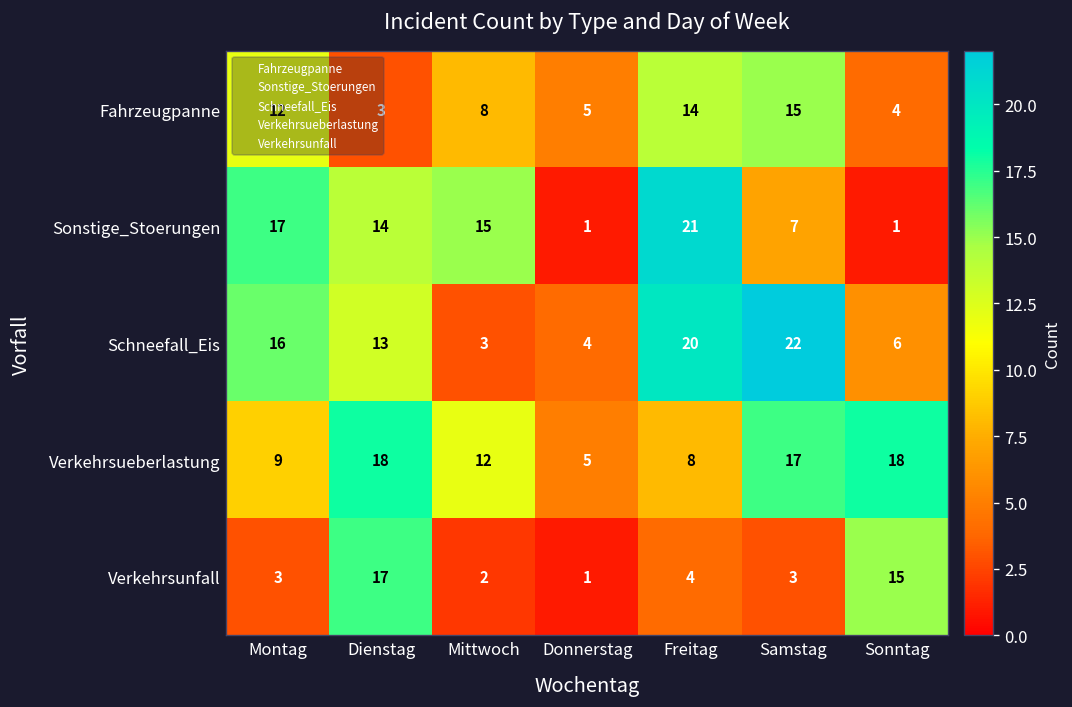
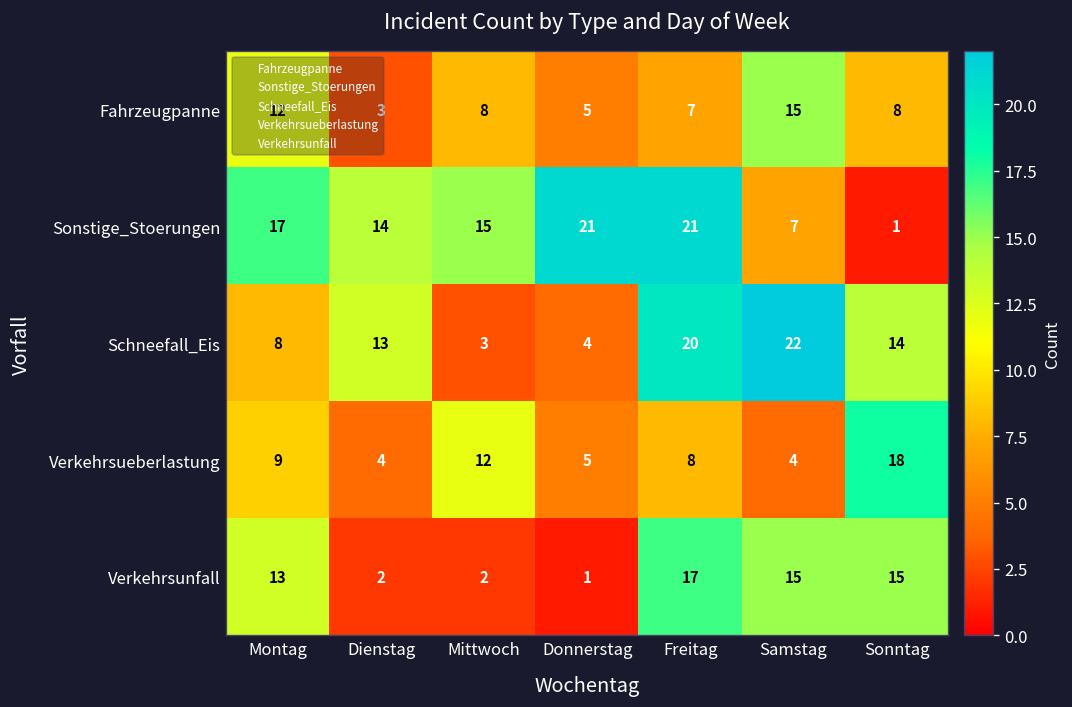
  {
    "Fahrzeugpanne": {
      "Mittwoch": 8,
      "Donnerstag": 5,
-     "Freitag": 14,
+     "Freitag": 7,
      "Samstag": 15,
-     "Sonntag": 4
+     "Sonntag": 8
    },
    "Sonstige_Stoerungen": {
      "Montag": 17,
      "Dienstag": 14,
      "Mittwoch": 15,
-     "Donnerstag": 1,
+     "Donnerstag": 21,
      "Freitag": 21,
      "Samstag": 7,
      "Sonntag": 1
    },
    "Schneefall_Eis": {
-     "Montag": 16,
+     "Montag": 8,
      "Dienstag": 13,
      "Mittwoch": 3,
      "Donnerstag": 4,
      "Freitag": 20,
      "Samstag": 22,
-     "Sonntag": 6
+     "Sonntag": 14
    },
    "Verkehrsueberlastung": {
      "Montag": 9,
-     "Dienstag": 18,
+     "Dienstag": 4,
      "Mittwoch": 12,
      "Donnerstag": 5,
      "Freitag": 8,
-     "Samstag": 17,
+     "Samstag": 4,
      "Sonntag": 18
    },
    "Verkehrsunfall": {
-     "Montag": 3,
-     "Dienstag": 17,
+     "Montag": 13,
+     "Dienstag": 2,
      "Mittwoch": 2,
      "Donnerstag": 1,
-     "Freitag": 4,
-     "Samstag": 3,
+     "Freitag": 17,
+     "Samstag": 15,
      "Sonntag": 15
    }
  }
